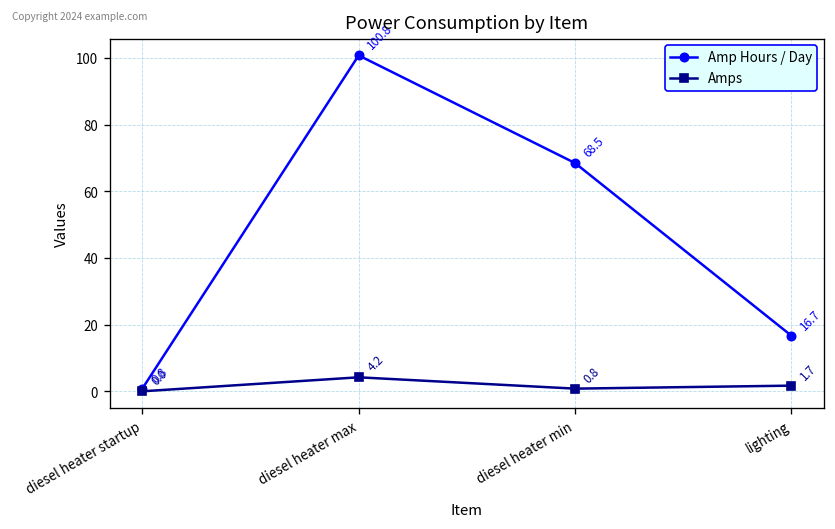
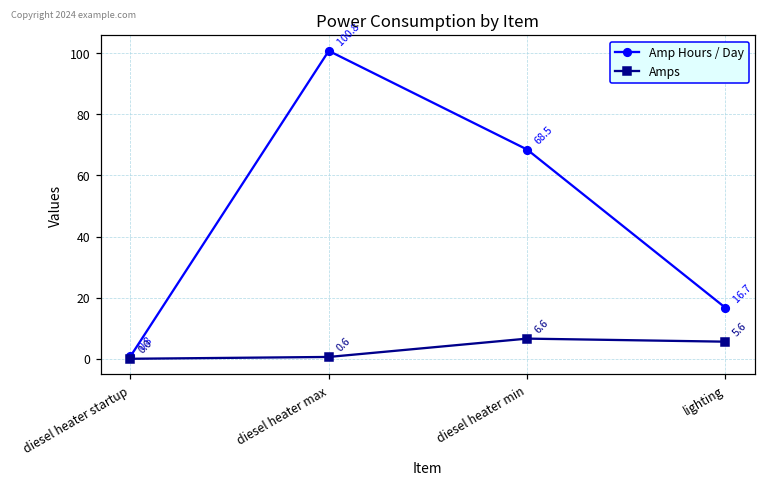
  {
    "Amp Hours / Day": {
      "diesel heater max": 100.8,
      "diesel heater min": 68.5,
      "lighting": 16.7
    },
    "Amps": {
-     "diesel heater max": 4.2,
-     "diesel heater min": 0.8,
-     "lighting": 1.7
+     "diesel heater max": 0.6,
+     "diesel heater min": 6.6,
+     "lighting": 5.6
    }
  }
